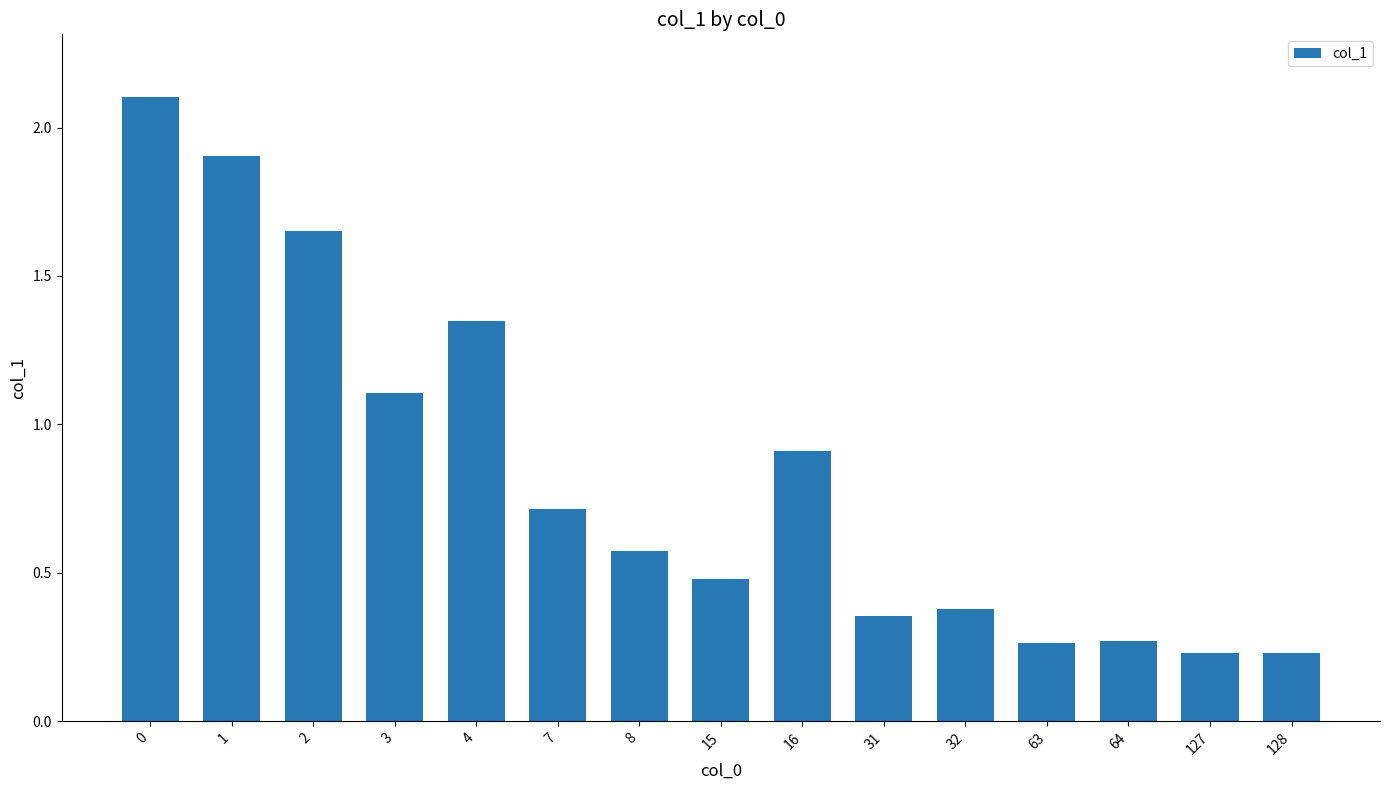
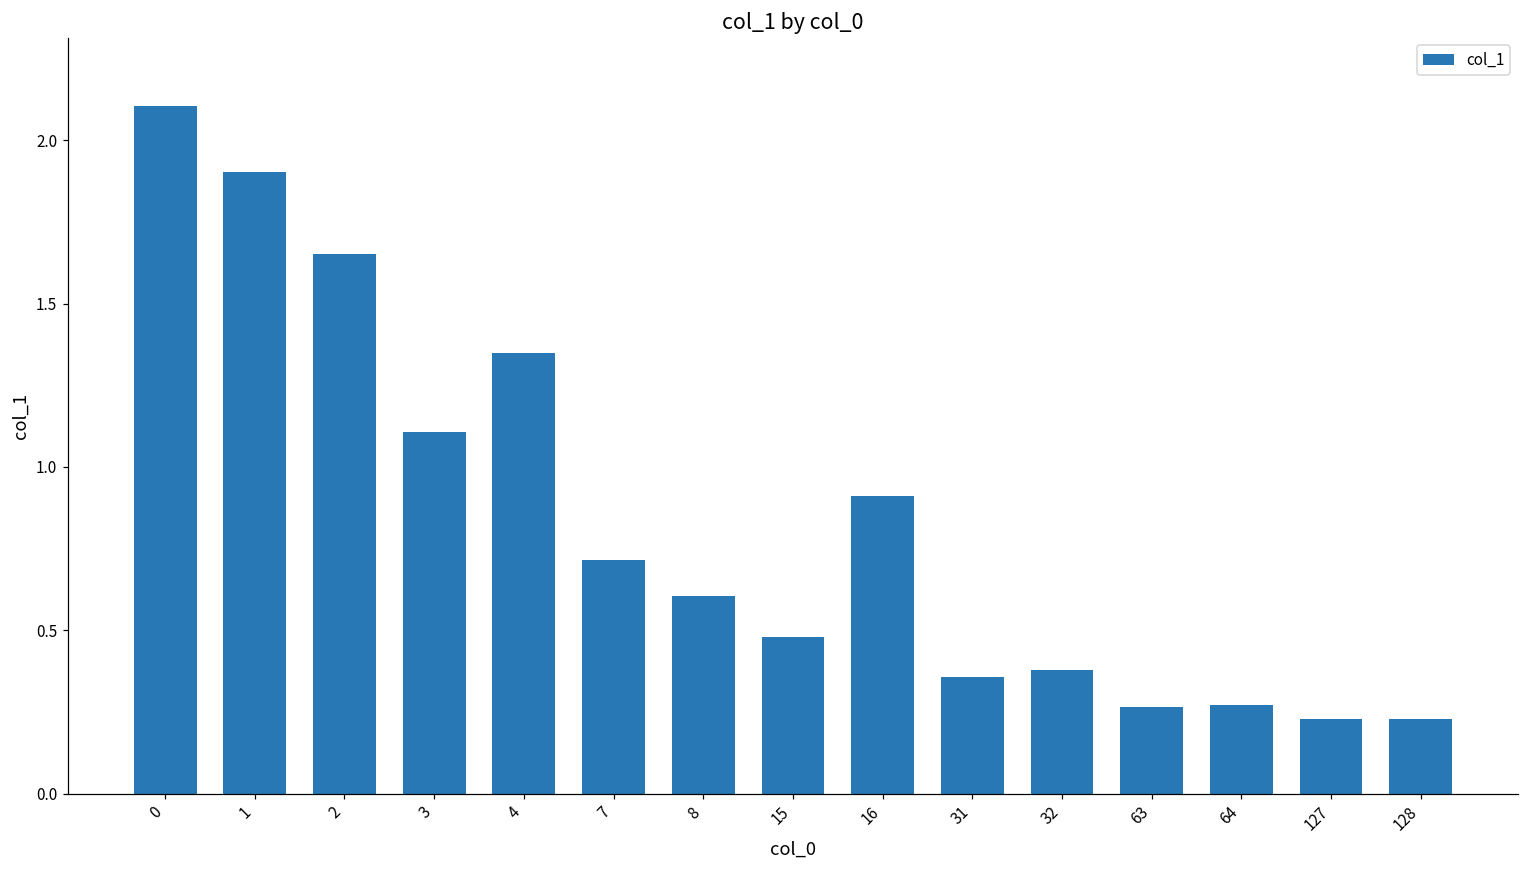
  {
    "0": 2.10,
    "1": 1.90,
    "2": 1.65,
    "3": 1.11,
    "4": 1.35,
    "7": 0.71,
-   "8": 0.57,
+   "8": 0.61,
    "15": 0.48,
    "16": 0.91,
    "31": 0.36,
    "32": 0.38,
    "63": 0.26,
    "64": 0.27,
    "127": 0.23,
    "128": 0.23
  }
